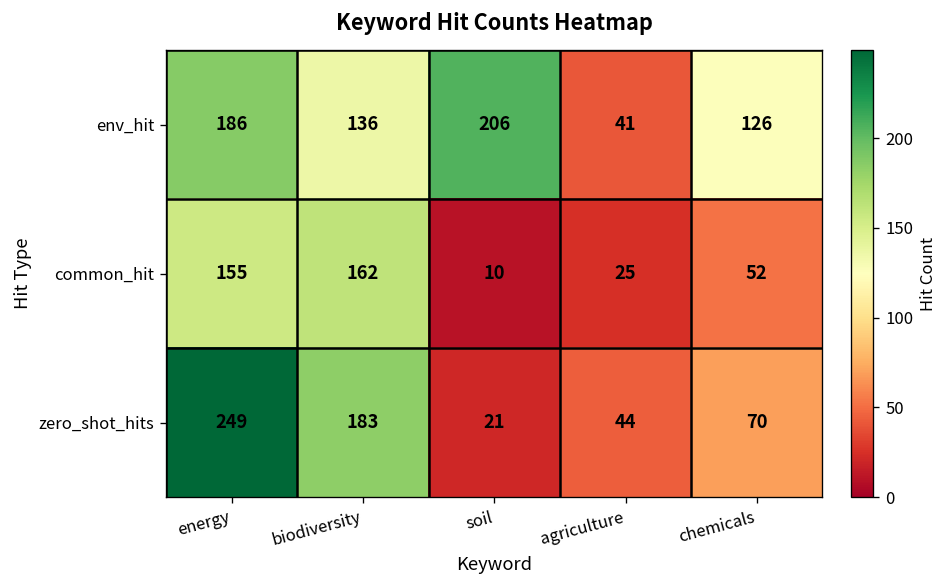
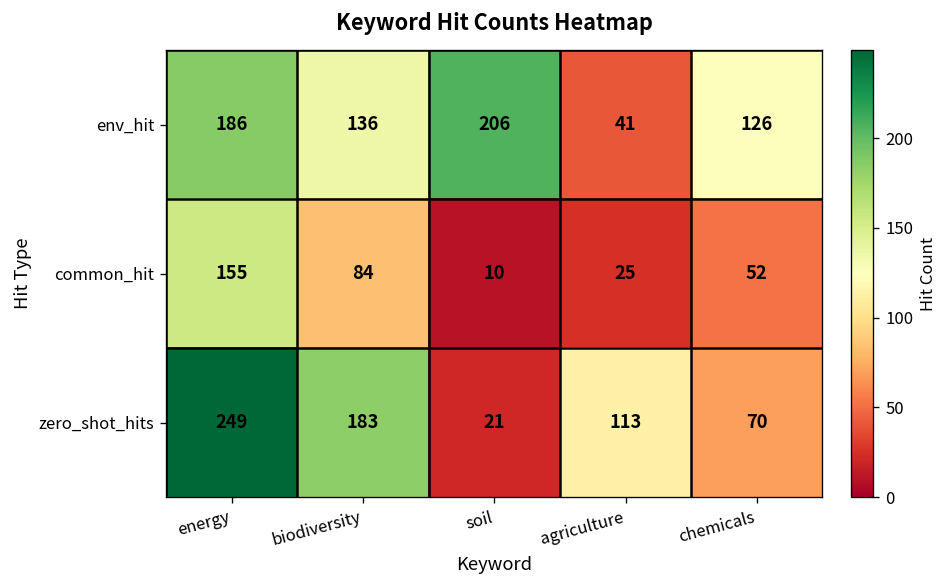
  {
    "env_hit": {
      "energy": 186,
      "biodiversity": 136,
      "soil": 206,
      "agriculture": 41,
      "chemicals": 126
    },
    "common_hit": {
      "energy": 155,
-     "biodiversity": 162,
+     "biodiversity": 84,
      "soil": 10,
      "agriculture": 25,
      "chemicals": 52
    },
    "zero_shot_hits": {
      "energy": 249,
      "biodiversity": 183,
      "soil": 21,
-     "agriculture": 44,
+     "agriculture": 113,
      "chemicals": 70
    }
  }
